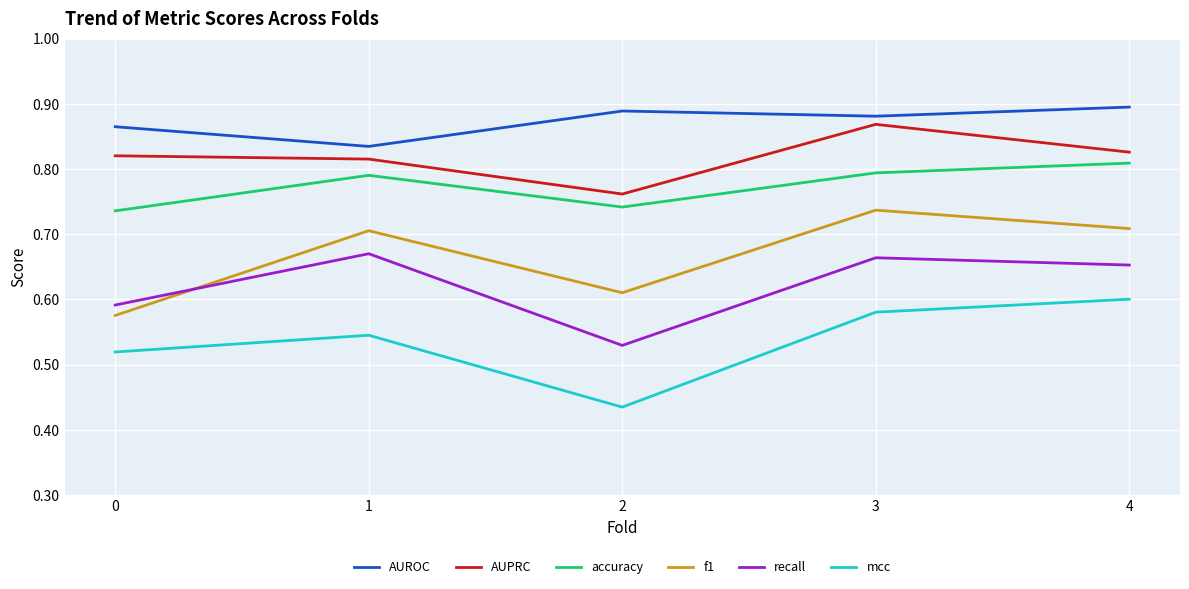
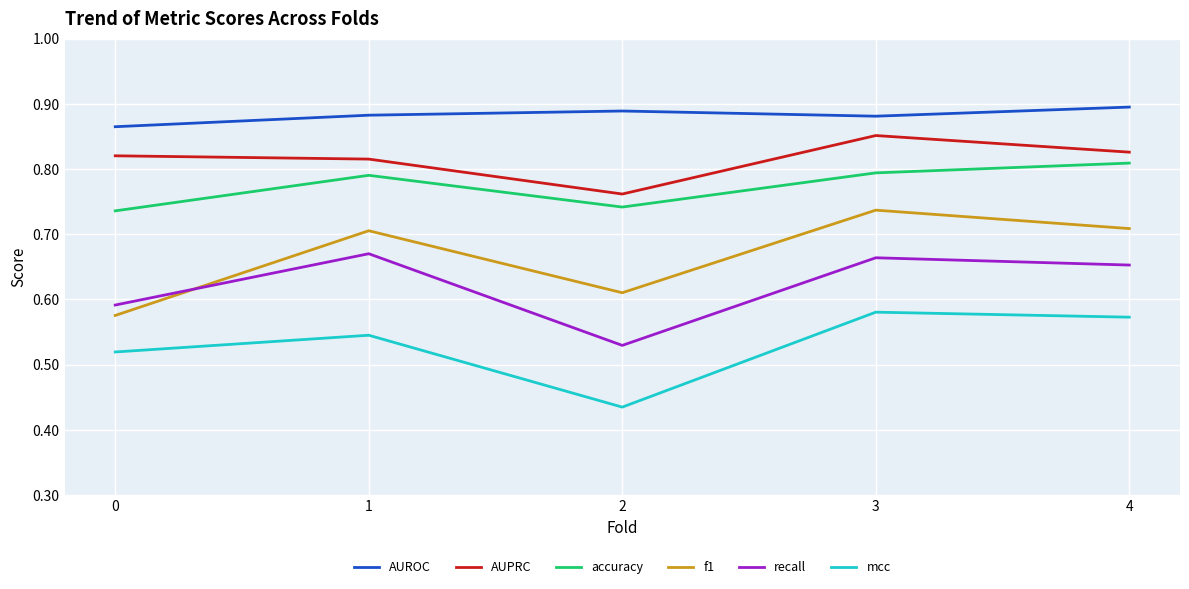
  {
    "AUROC": {
      "0": 0.86,
-     "1": 0.83,
+     "1": 0.88,
      "2": 0.89,
      "3": 0.88,
      "4": 0.89
    },
    "AUPRC": {
      "0": 0.82,
      "1": 0.82,
      "2": 0.76,
-     "3": 0.87,
+     "3": 0.85,
      "4": 0.83
    },
    "accuracy": {
      "0": 0.74,
      "1": 0.79,
      "2": 0.74,
      "3": 0.79,
      "4": 0.81
    },
    "f1": {
      "0": 0.58,
      "1": 0.71,
      "2": 0.61,
      "3": 0.74,
      "4": 0.71
    },
    "recall": {
      "0": 0.59,
      "1": 0.67,
      "2": 0.53,
      "3": 0.66,
      "4": 0.65
    },
    "mcc": {
      "0": 0.52,
      "1": 0.54,
      "2": 0.43,
      "3": 0.58,
-     "4": 0.60
+     "4": 0.57
    }
  }
